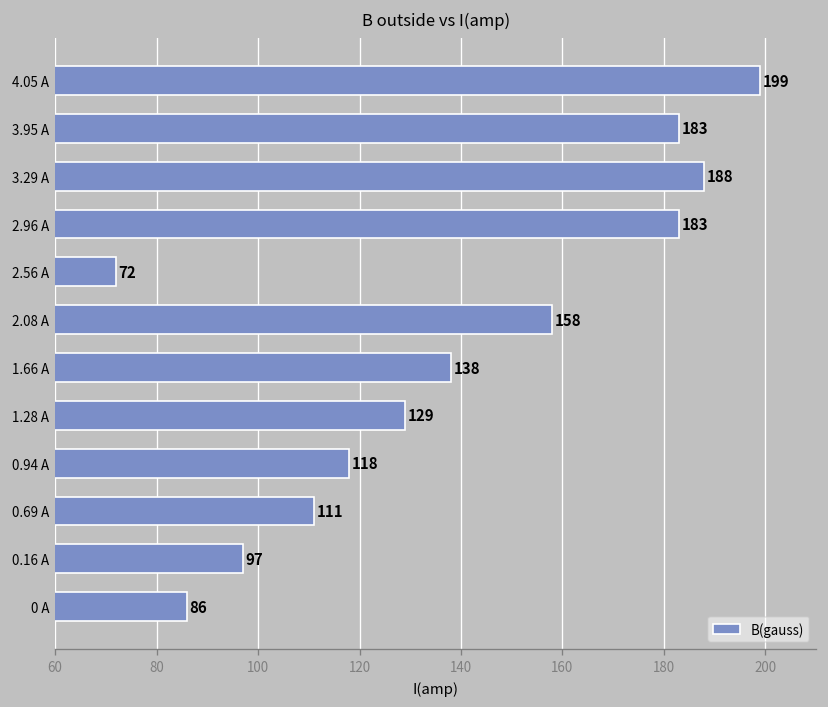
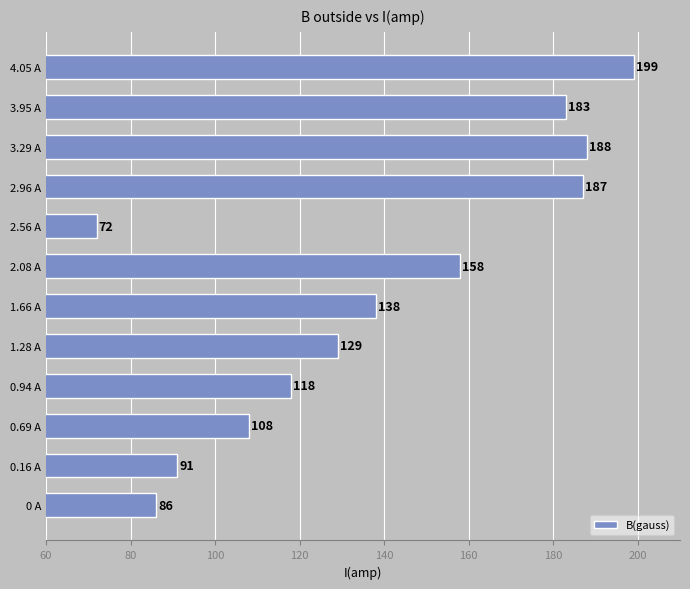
  {
    "4.05 A": 199,
    "3.95 A": 183,
    "3.29 A": 188,
-   "2.96 A": 183,
+   "2.96 A": 187,
    "2.56 A": 72,
    "2.08 A": 158,
    "1.66 A": 138,
    "1.28 A": 129,
    "0.94 A": 118,
-   "0.69 A": 111,
-   "0.16 A": 97,
+   "0.69 A": 108,
+   "0.16 A": 91,
    "0 A": 86
  }
